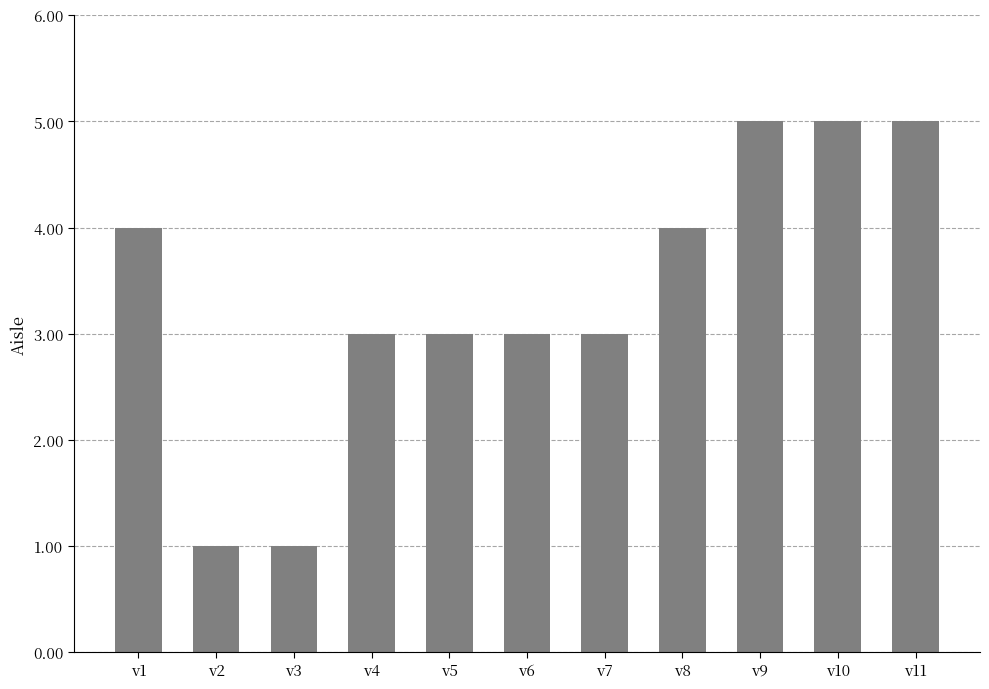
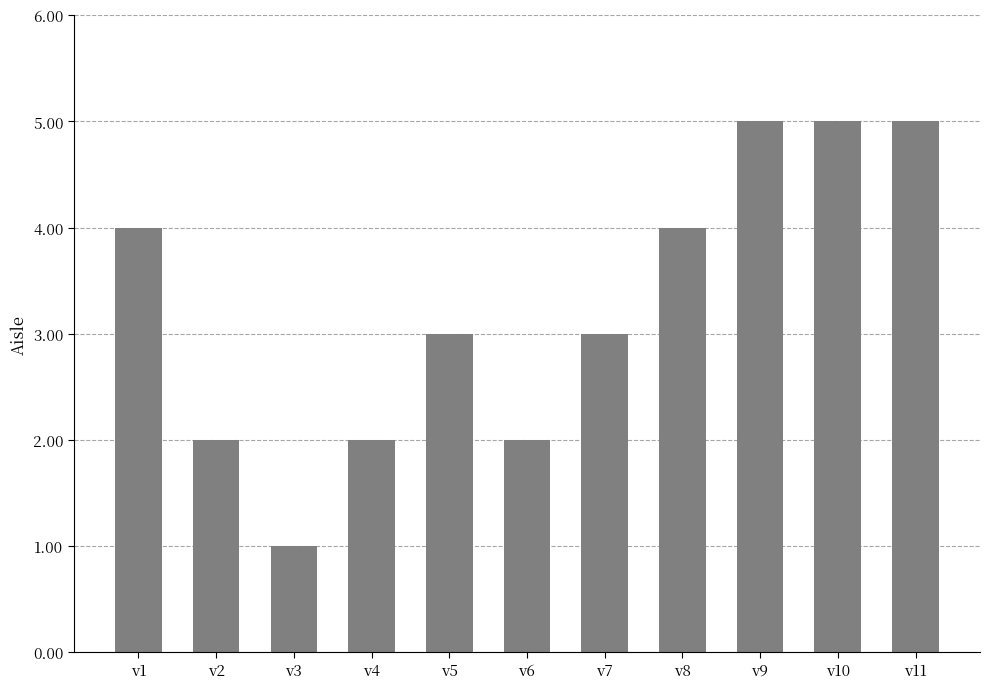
  {
    "v1": 4,
-   "v2": 1,
+   "v2": 2,
    "v3": 1,
-   "v4": 3,
+   "v4": 2,
    "v5": 3,
-   "v6": 3,
+   "v6": 2,
    "v7": 3,
    "v8": 4,
    "v9": 5,
    "v10": 5,
    "v11": 5
  }
